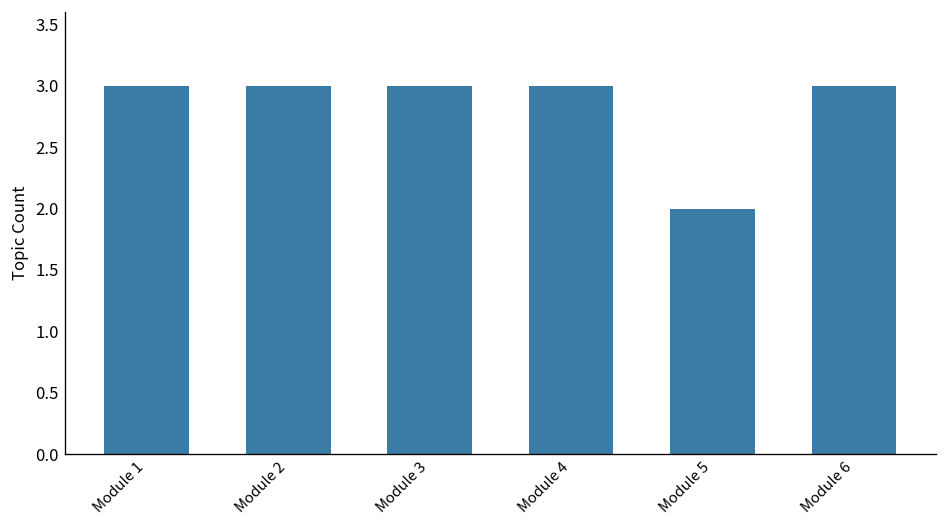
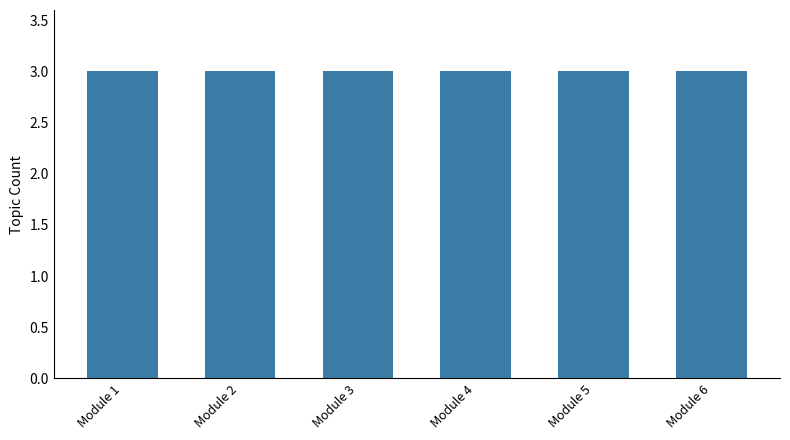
  {
    "Module 1": 3,
    "Module 2": 3,
    "Module 3": 3,
    "Module 4": 3,
-   "Module 5": 2,
+   "Module 5": 3,
    "Module 6": 3
  }
